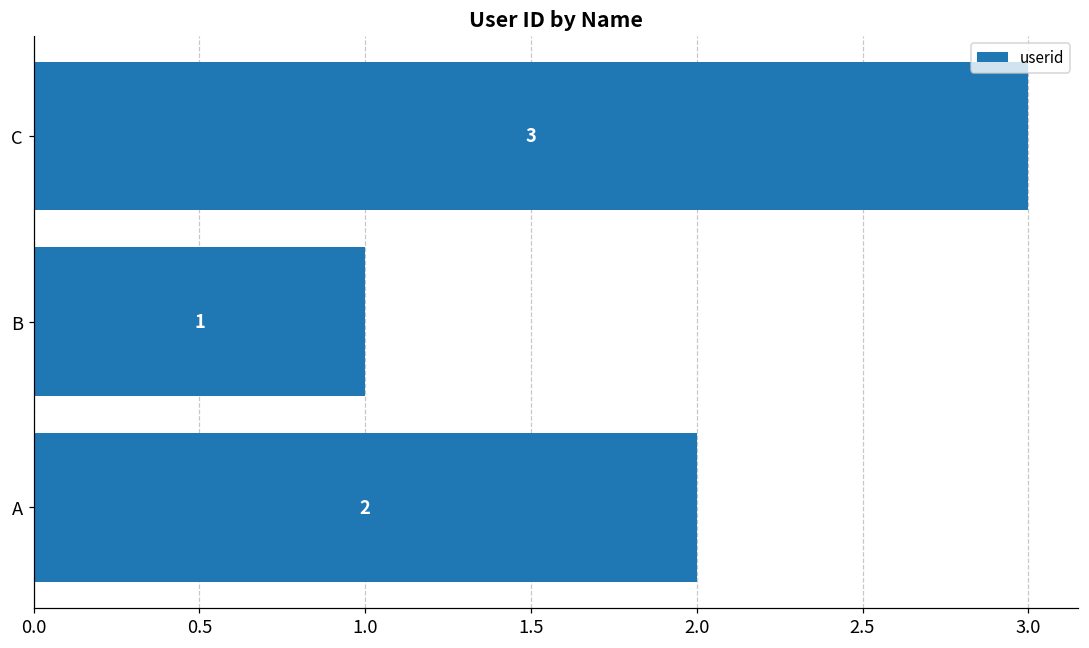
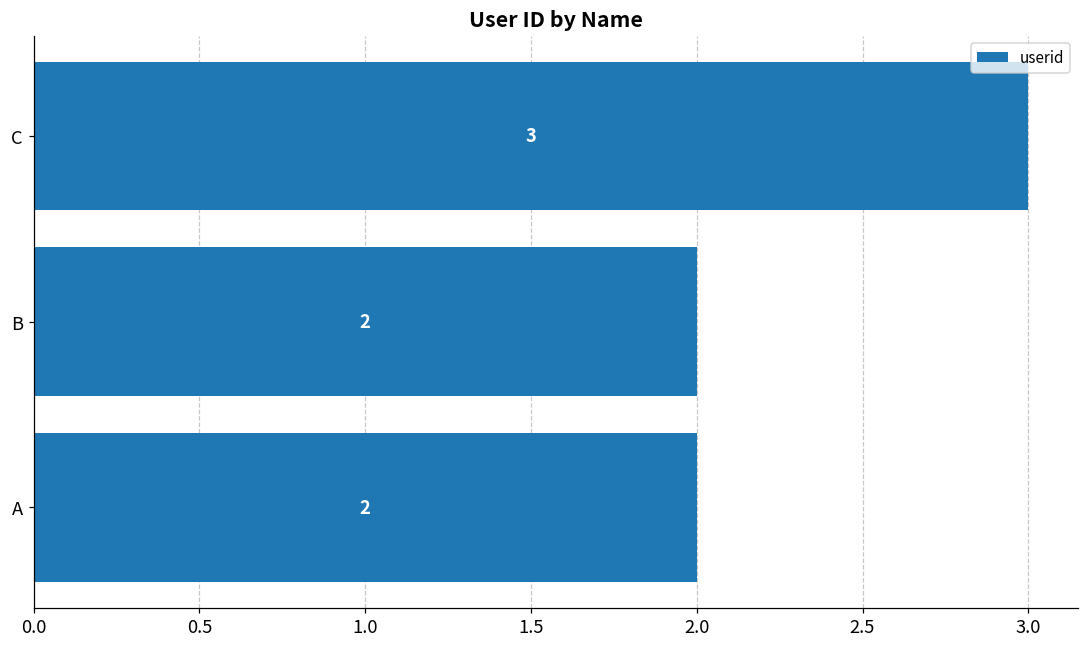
  {
    "C": 3,
-   "B": 1,
+   "B": 2,
    "A": 2
  }
